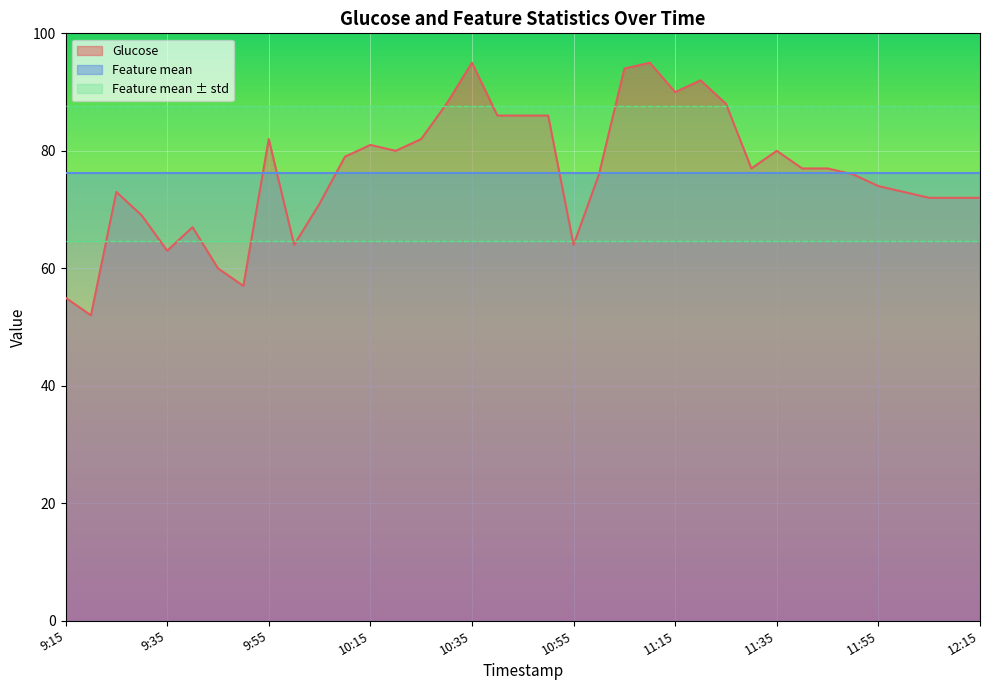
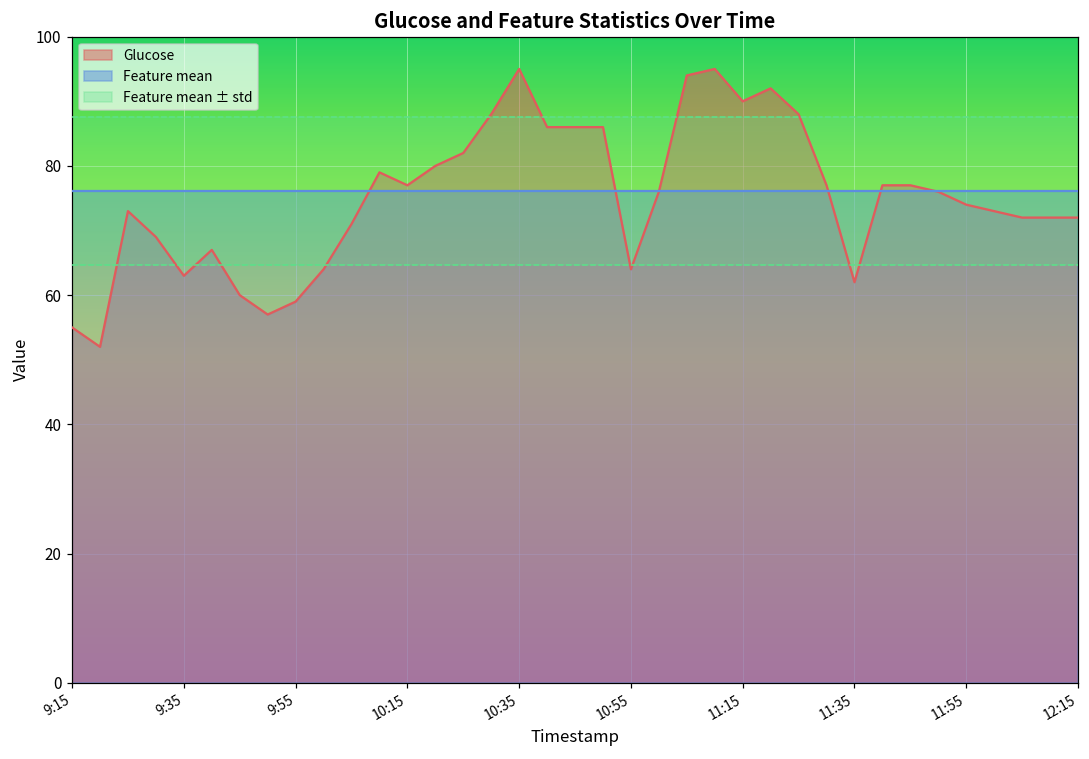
  {
    "Glucose": {
      "9:15": 55,
      "9:35": 63,
-     "9:55": 82,
-     "10:15": 81,
+     "9:55": 59,
+     "10:15": 77,
      "10:35": 95,
      "10:55": 64,
      "11:15": 90,
-     "11:35": 80,
+     "11:35": 62,
      "11:55": 74,
      "12:15": 72
    },
    "Feature mean": {
      "9:15": 76,
      "9:35": 76,
      "9:55": 76,
      "10:15": 76,
      "10:35": 76,
      "10:55": 76,
      "11:15": 76,
      "11:35": 76,
      "11:55": 76,
      "12:15": 76
    }
  }
